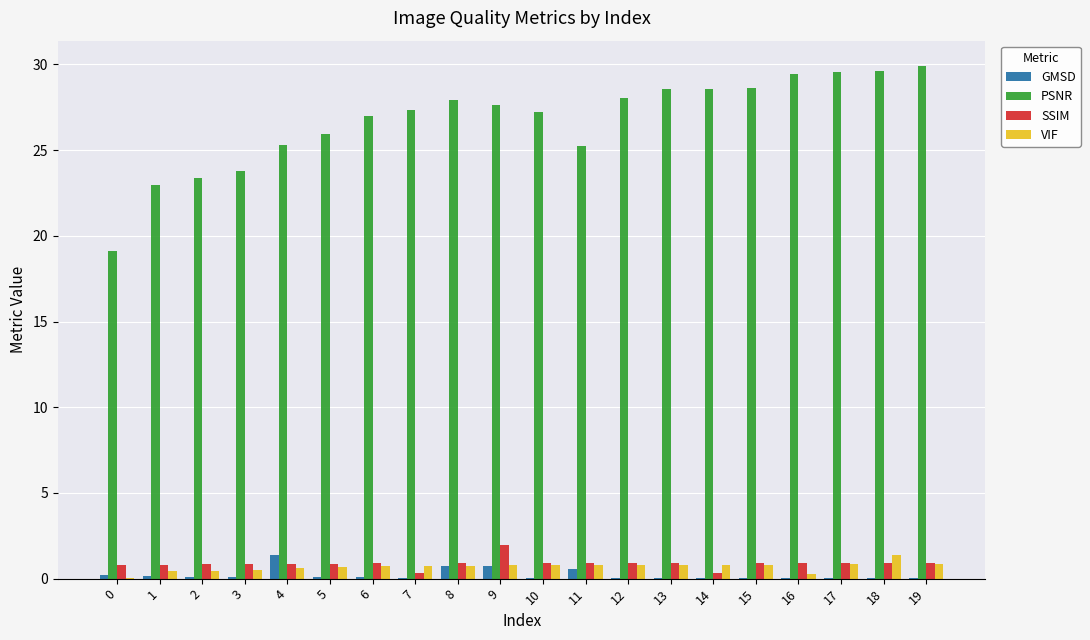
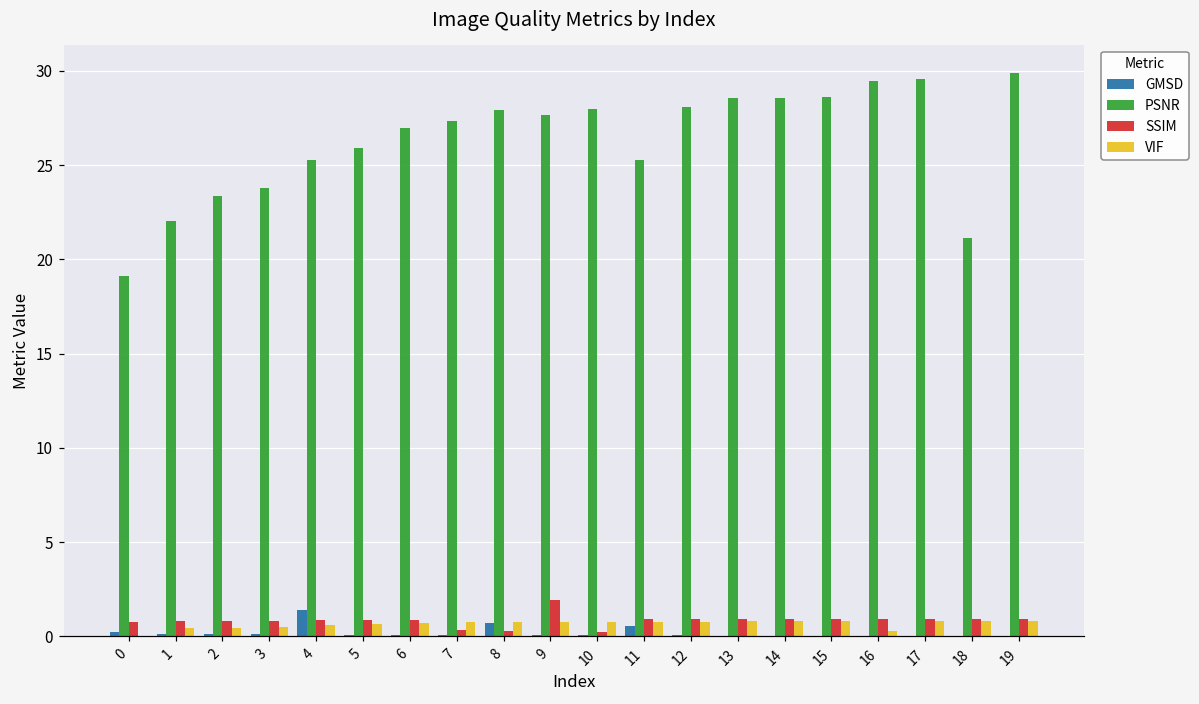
  {
    "GMSD": {
      "0": 0.2,
      "4": 1.4,
      "8": 0.7,
-     "9": 0.7,
+     "9": 0.1,
      "11": 0.6
    },
    "PSNR": {
      "0": 19.1,
-     "1": 22.9,
+     "1": 22.0,
      "2": 23.4,
      "3": 23.8,
      "4": 25.3,
      "5": 25.9,
      "6": 27.0,
      "7": 27.4,
      "8": 27.9,
      "9": 27.7,
-     "10": 27.3,
+     "10": 28.0,
      "11": 25.3,
      "12": 28.1,
      "13": 28.6,
      "14": 28.6,
      "15": 28.6,
      "16": 29.4,
      "17": 29.6,
-     "18": 29.6,
+     "18": 21.1,
      "19": 29.9
    },
    "SSIM": {
      "0": 0.8,
      "1": 0.8,
      "2": 0.8,
      "3": 0.8,
      "4": 0.9,
      "5": 0.9,
      "6": 0.9,
      "7": 0.3,
-     "8": 0.9,
+     "8": 0.3,
      "9": 2.0,
-     "10": 0.9,
+     "10": 0.2,
      "11": 0.9,
      "12": 0.9,
      "13": 0.9,
-     "14": 0.3,
+     "14": 0.9,
      "15": 0.9,
      "16": 0.9,
      "17": 0.9,
      "18": 0.9,
      "19": 0.9
    },
    "VIF": {
      "1": 0.4,
      "2": 0.5,
      "3": 0.5,
      "4": 0.6,
      "5": 0.7,
      "6": 0.7,
      "7": 0.8,
      "8": 0.8,
      "9": 0.8,
      "10": 0.8,
      "11": 0.8,
      "12": 0.8,
      "13": 0.8,
      "14": 0.8,
      "15": 0.8,
      "16": 0.3,
      "17": 0.8,
-     "18": 1.4,
+     "18": 0.8,
      "19": 0.8
    }
  }
